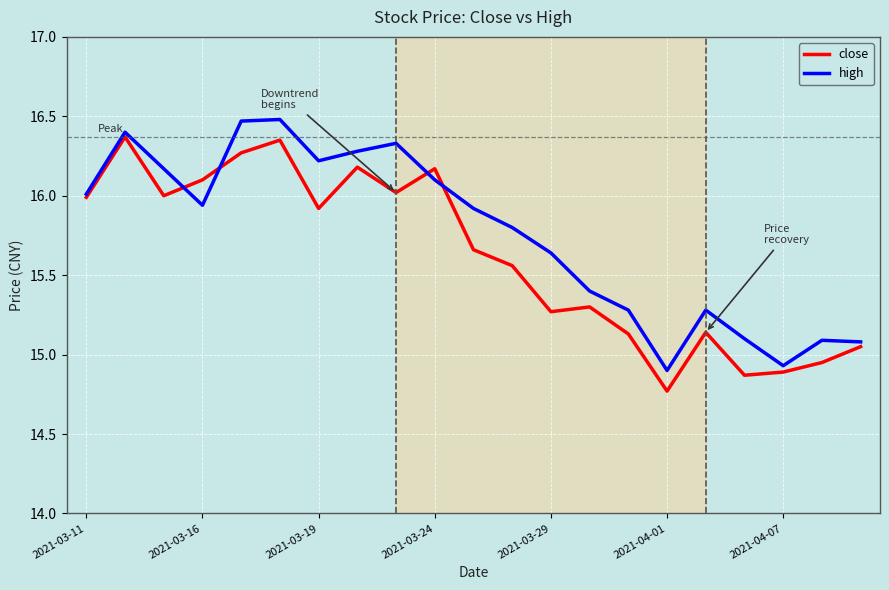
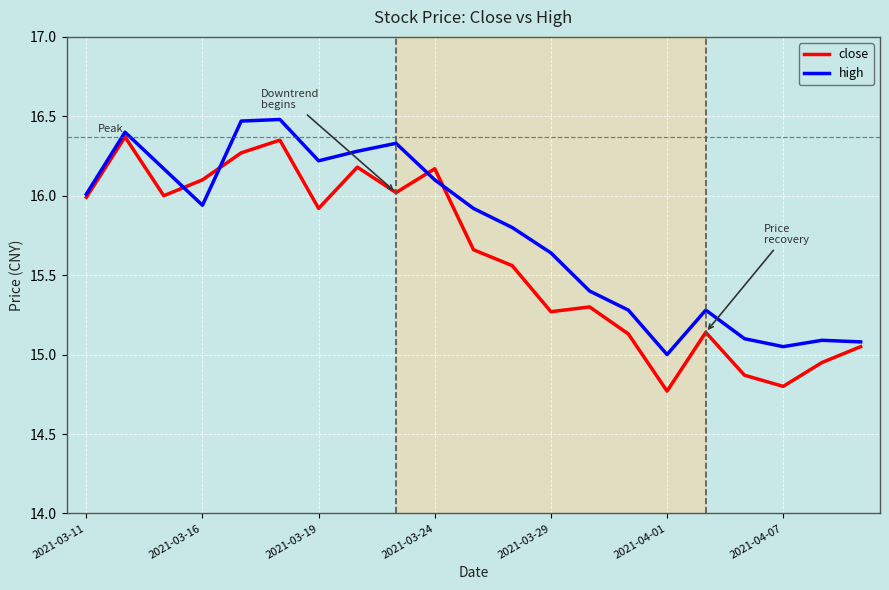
  {
    "close": {
      "2021-03-11": 15.99,
      "2021-03-16": 16.10,
      "2021-03-19": 15.92,
      "2021-03-24": 16.17,
      "2021-03-29": 15.27,
      "2021-04-01": 14.77,
-     "2021-04-07": 14.89
+     "2021-04-07": 14.80
    },
    "high": {
      "2021-03-11": 16.01,
      "2021-03-16": 15.94,
      "2021-03-19": 16.22,
      "2021-03-24": 16.10,
      "2021-03-29": 15.64,
-     "2021-04-01": 14.9,
-     "2021-04-07": 14.93
+     "2021-04-01": 15.0,
+     "2021-04-07": 15.05
    }
  }
